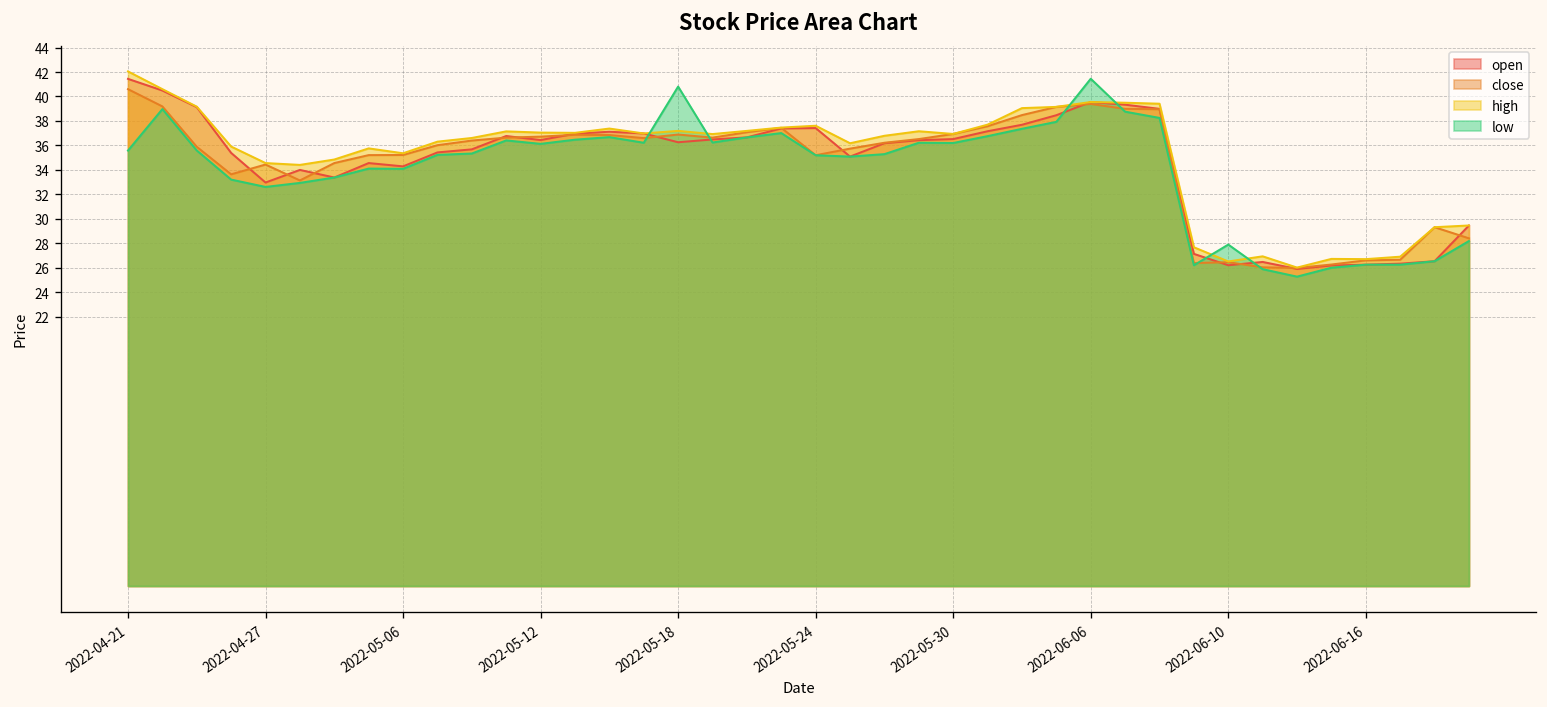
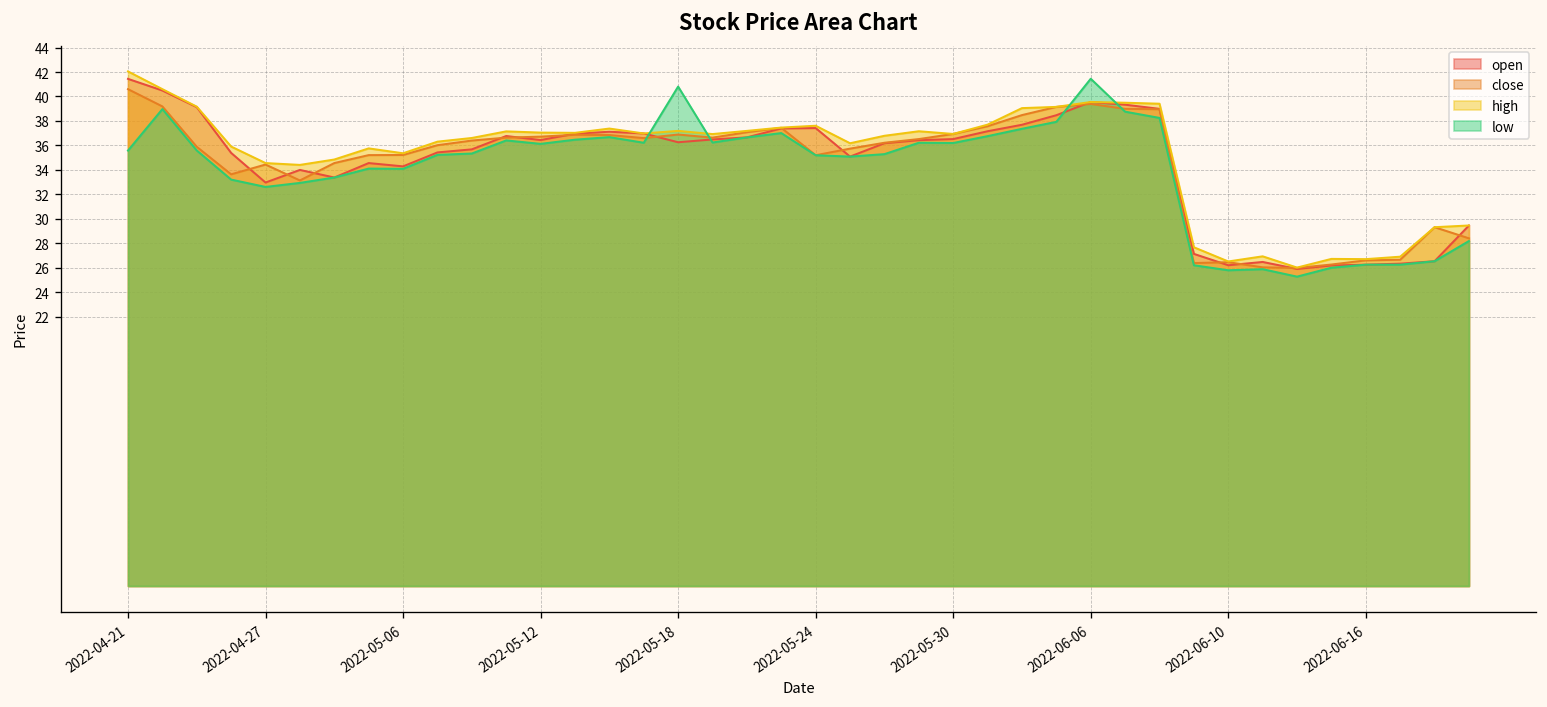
  {
    "low": {
      "2022-04-21": 35.6,
      "2022-04-27": 32.6,
      "2022-05-12": 36.1,
      "2022-05-18": 40.8,
      "2022-05-30": 36.2,
      "2022-06-06": 41.5,
-     "2022-06-10": 27.9
+     "2022-06-10": 25.8
    }
  }
